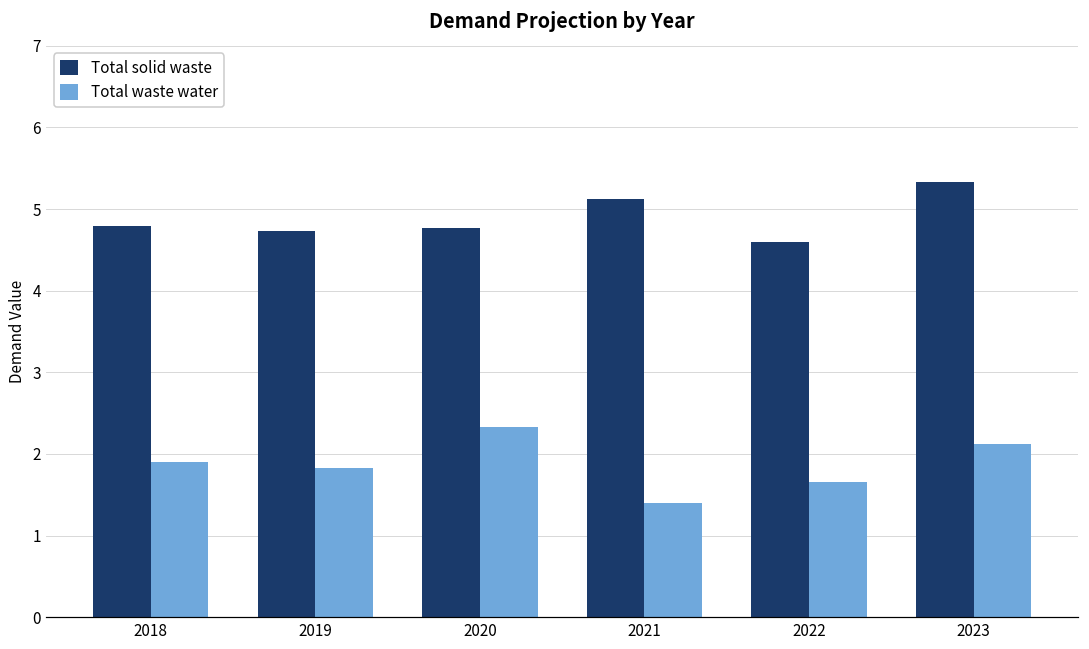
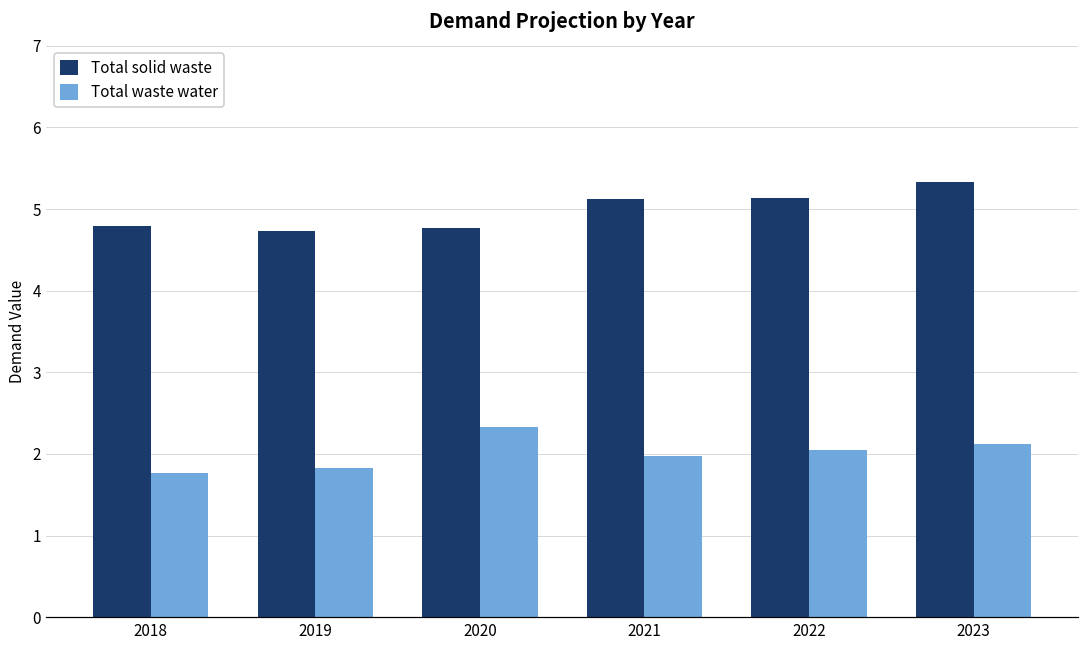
  {
    "Total solid waste": {
      "2018": 4.8,
      "2019": 4.7,
      "2020": 4.8,
      "2021": 5.1,
-     "2022": 4.6,
+     "2022": 5.1,
      "2023": 5.3
    },
    "Total waste water": {
-     "2018": 1.9,
+     "2018": 1.8,
      "2019": 1.8,
      "2020": 2.3,
-     "2021": 1.4,
-     "2022": 1.7,
+     "2021": 2.0,
+     "2022": 2.0,
      "2023": 2.1
    }
  }
